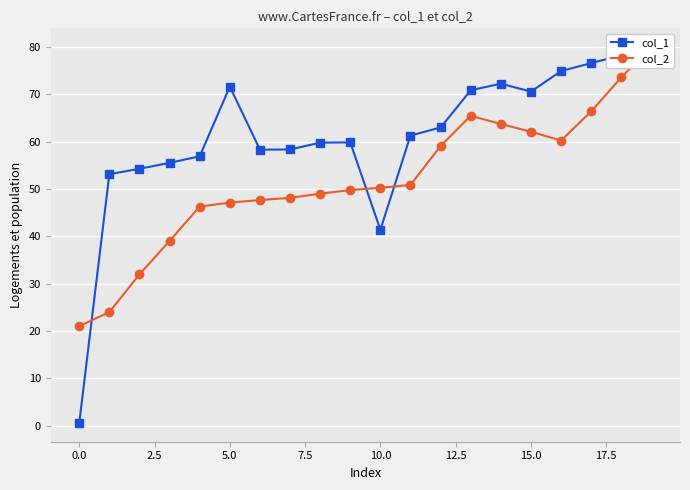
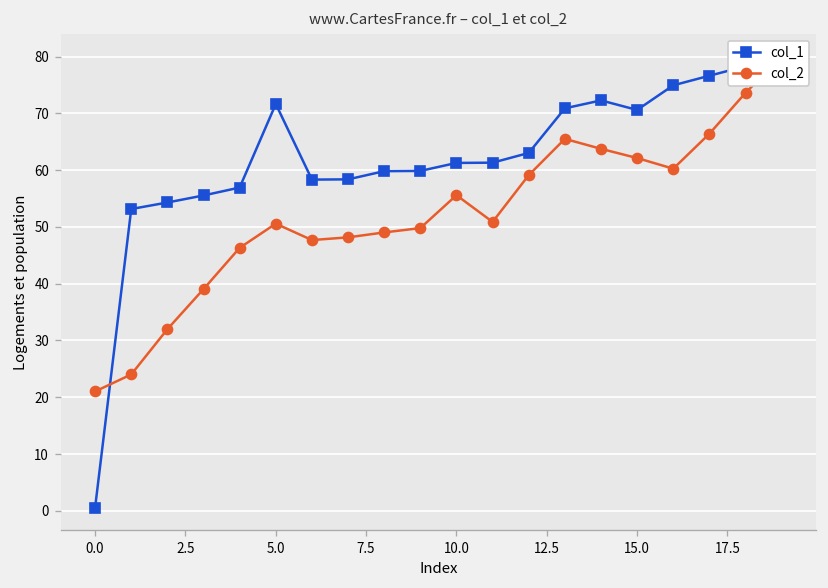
  {
    "col_1": {
      "0.0": 1,
      "5.0": 72,
-     "10.0": 41,
+     "10.0": 61,
      "15.0": 71
    },
    "col_2": {
      "0.0": 21,
-     "5.0": 47,
-     "10.0": 50,
+     "5.0": 51,
+     "10.0": 56,
      "15.0": 62
    }
  }
